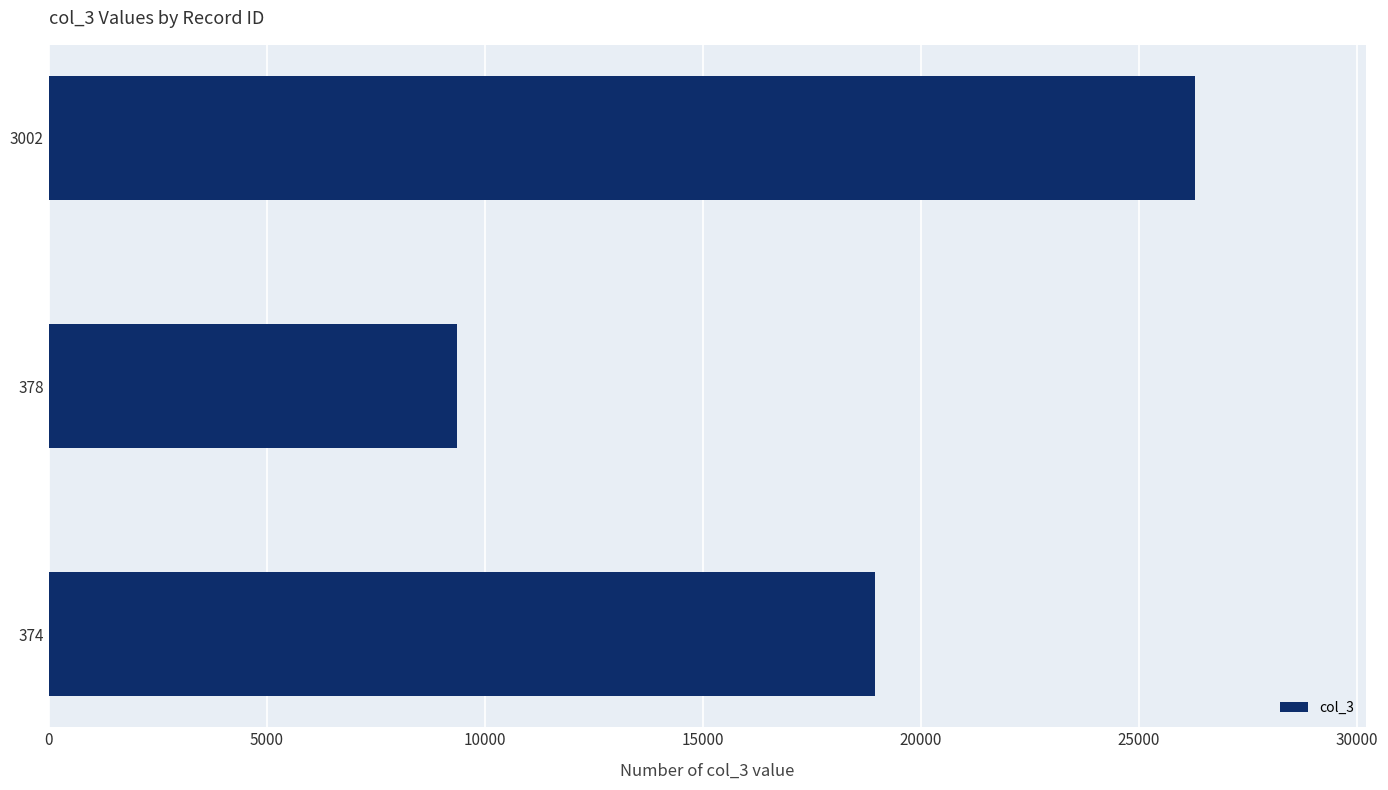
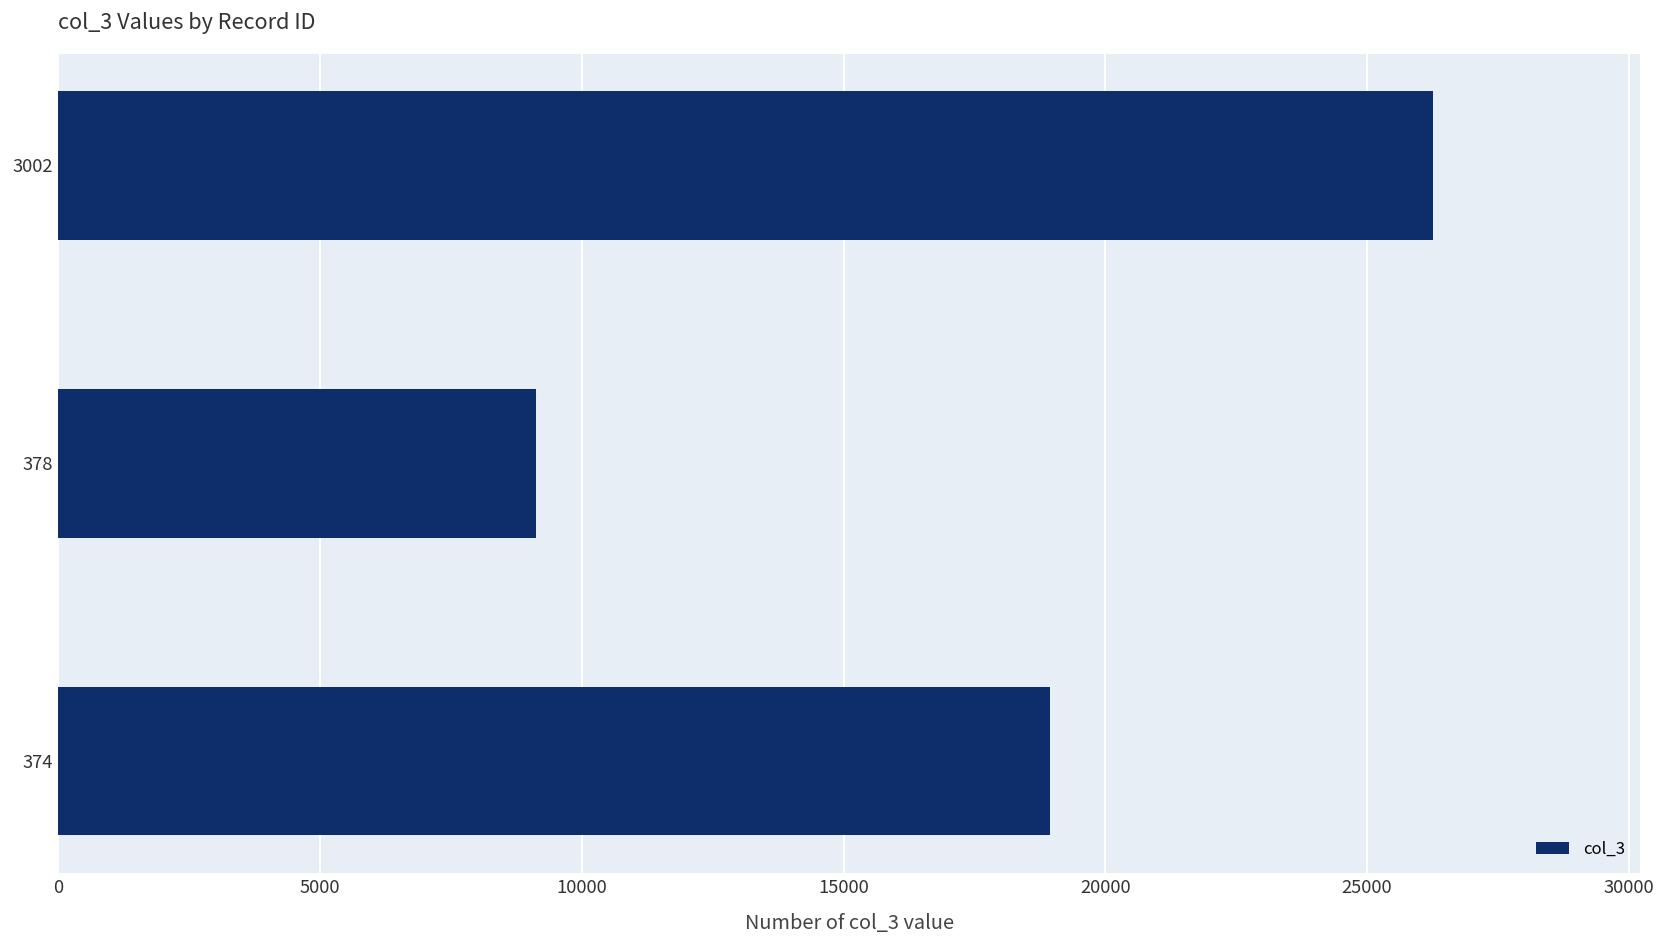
  {
    "3002": 26300,
-   "378": 9400,
+   "378": 9100,
    "374": 18900
  }
